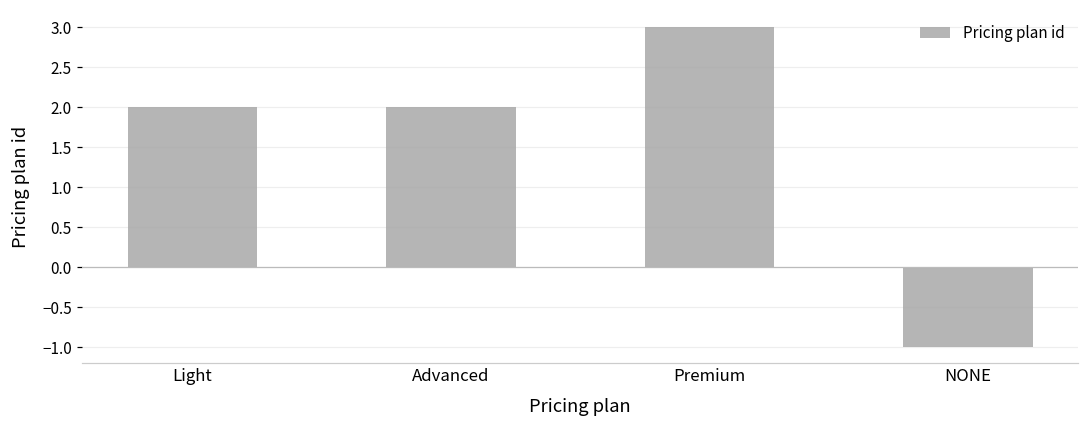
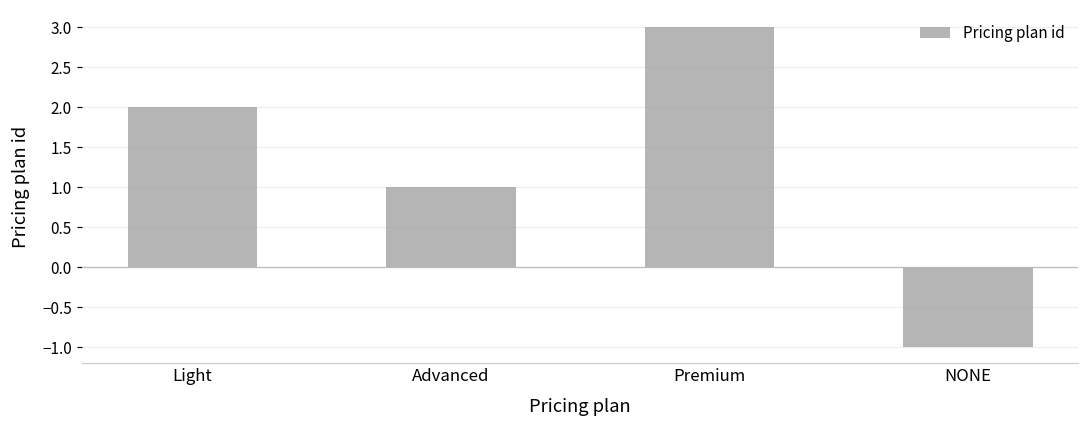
  {
    "Light": 2,
-   "Advanced": 2,
+   "Advanced": 1,
    "Premium": 3,
    "NONE": -1
  }
